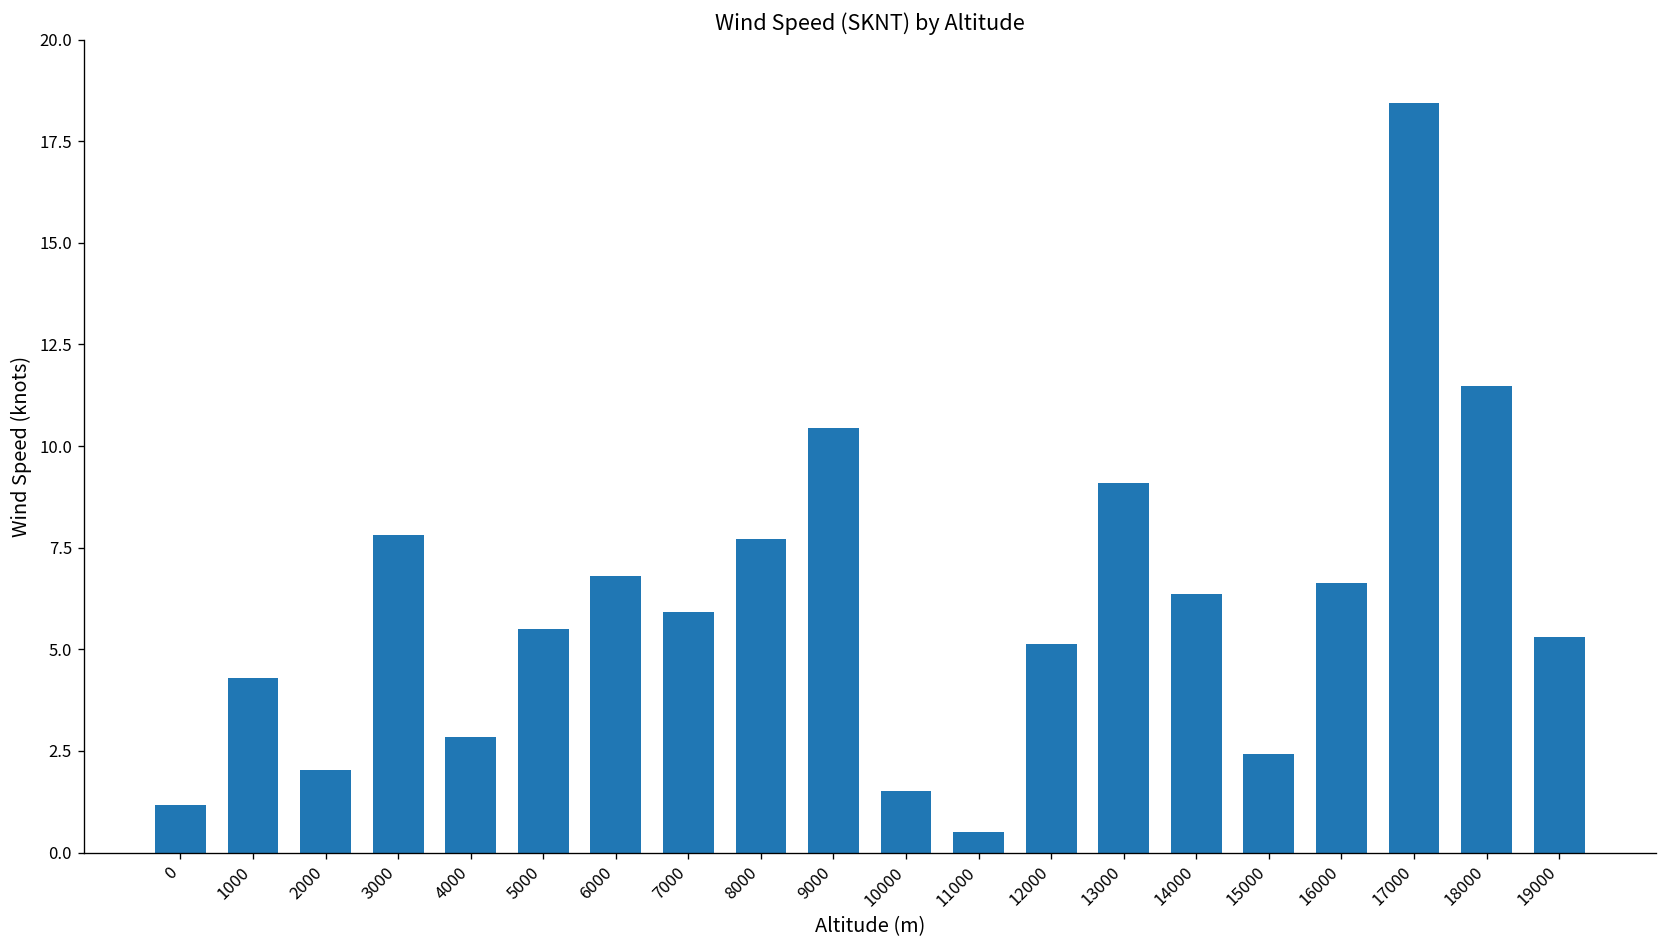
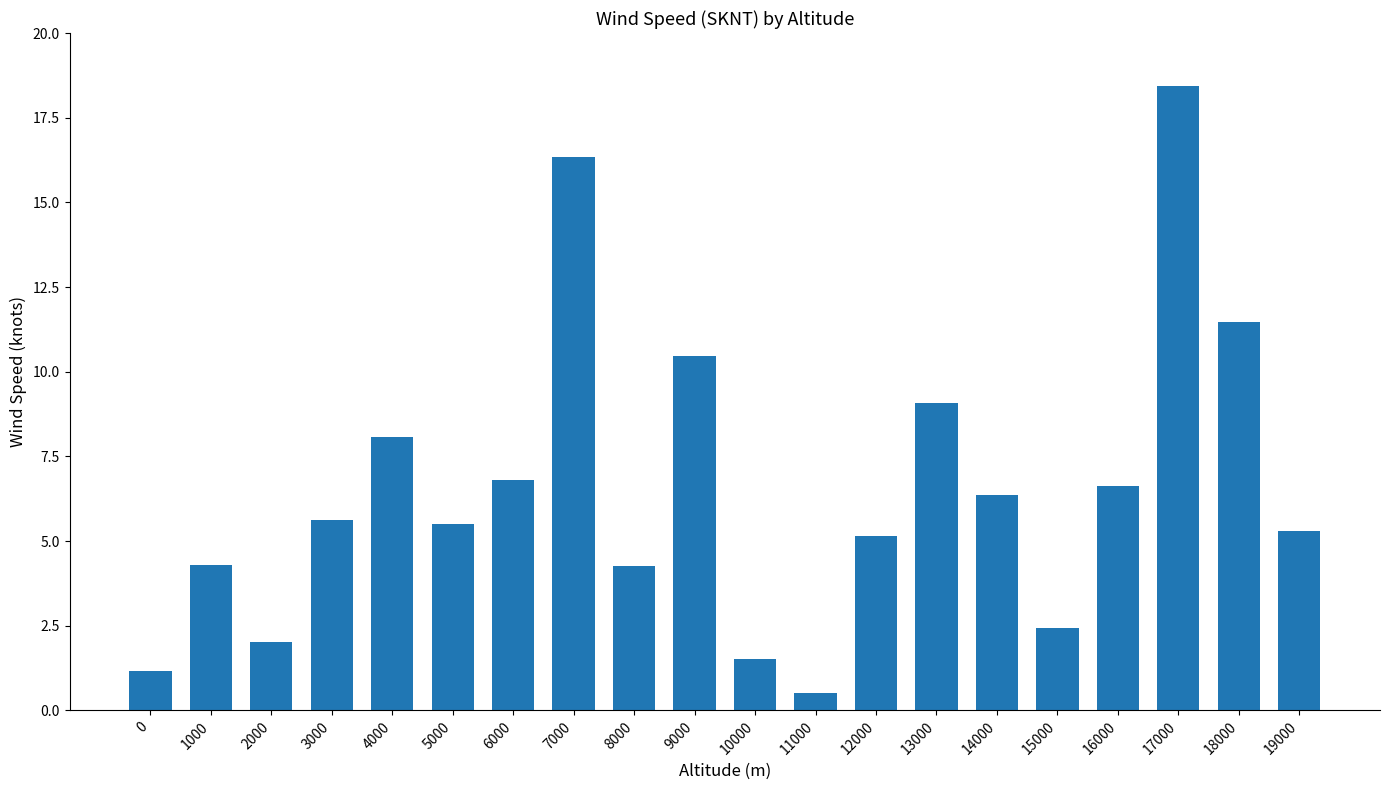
  {
    "0": 1.2,
    "1000": 4.3,
    "2000": 2.0,
-   "3000": 7.8,
-   "4000": 2.8,
+   "3000": 5.6,
+   "4000": 8.1,
    "5000": 5.5,
    "6000": 6.8,
-   "7000": 5.9,
-   "8000": 7.7,
+   "7000": 16.4,
+   "8000": 4.3,
    "9000": 10.5,
    "10000": 1.5,
    "11000": 0.5,
    "12000": 5.1,
    "13000": 9.1,
    "14000": 6.4,
    "15000": 2.4,
    "16000": 6.6,
    "17000": 18.5,
    "18000": 11.5,
    "19000": 5.3
  }
